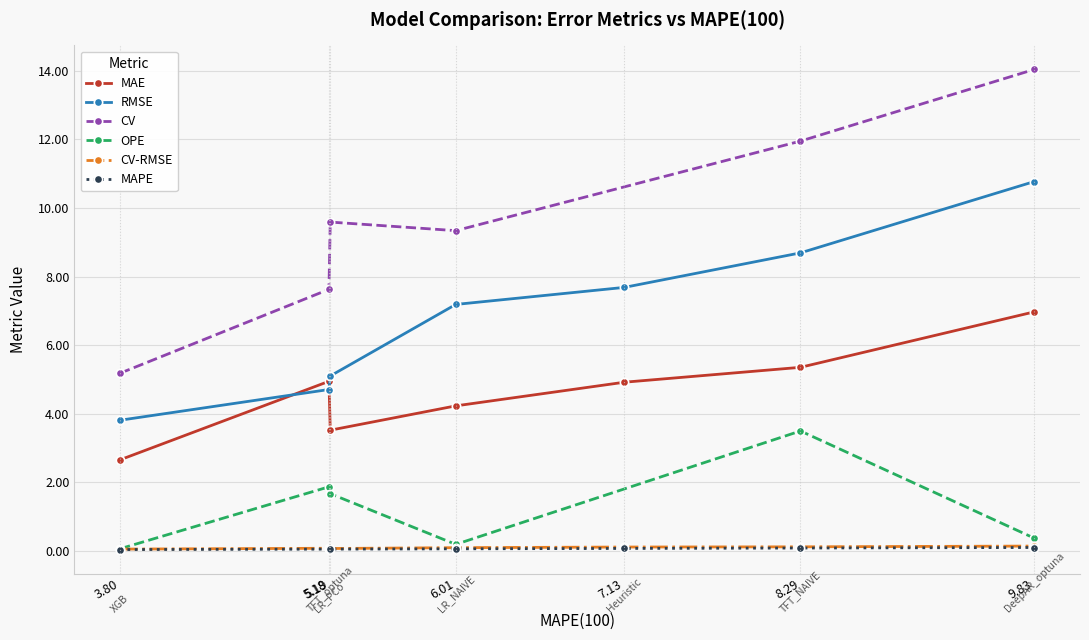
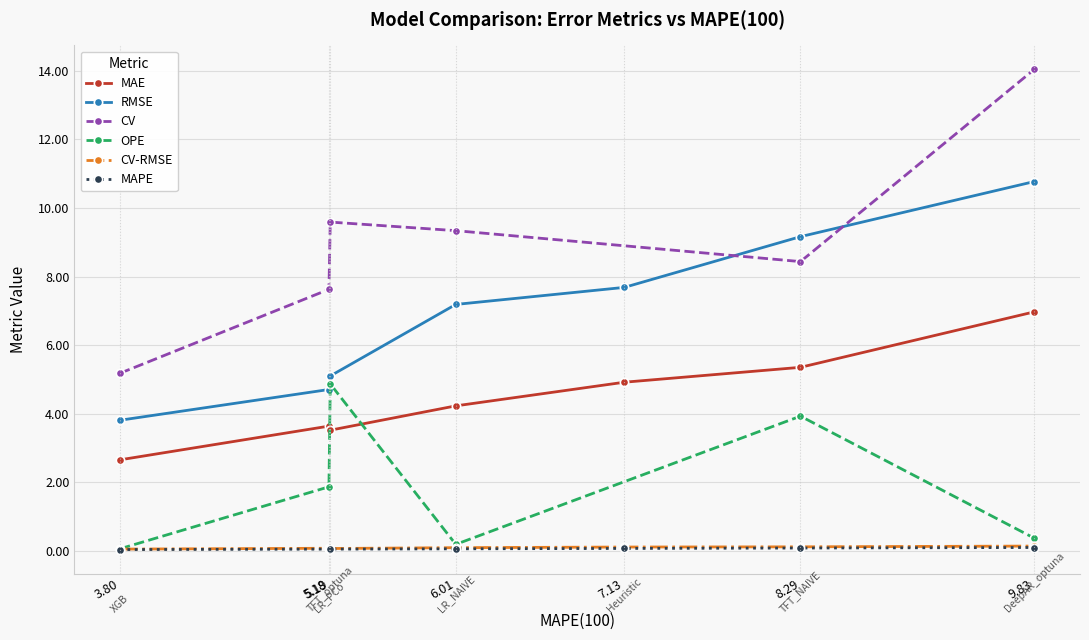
  {
    "MAE": {
      "3.80": 2.7,
-     "5.18": 4.9,
+     "5.18": 3.6,
      "5.19": 3.5,
      "6.01": 4.2,
      "7.13": 4.9,
      "8.29": 5.4,
      "9.83": 7.0
    },
    "RMSE": {
      "3.80": 3.8,
      "5.18": 4.7,
      "5.19": 5.1,
      "6.01": 7.2,
      "7.13": 7.7,
-     "8.29": 8.7,
+     "8.29": 9.2,
      "9.83": 10.8
    },
    "CV": {
      "3.80": 5.2,
      "5.18": 7.6,
      "5.19": 9.6,
      "6.01": 9.3,
-     "8.29": 11.9,
+     "8.29": 8.4,
      "9.83": 14.0
    },
    "OPE": {
      "5.18": 1.9,
-     "5.19": 1.7,
+     "5.19": 4.9,
      "6.01": 0.2,
-     "8.29": 3.5,
+     "8.29": 3.9,
      "9.83": 0.4
    }
  }
